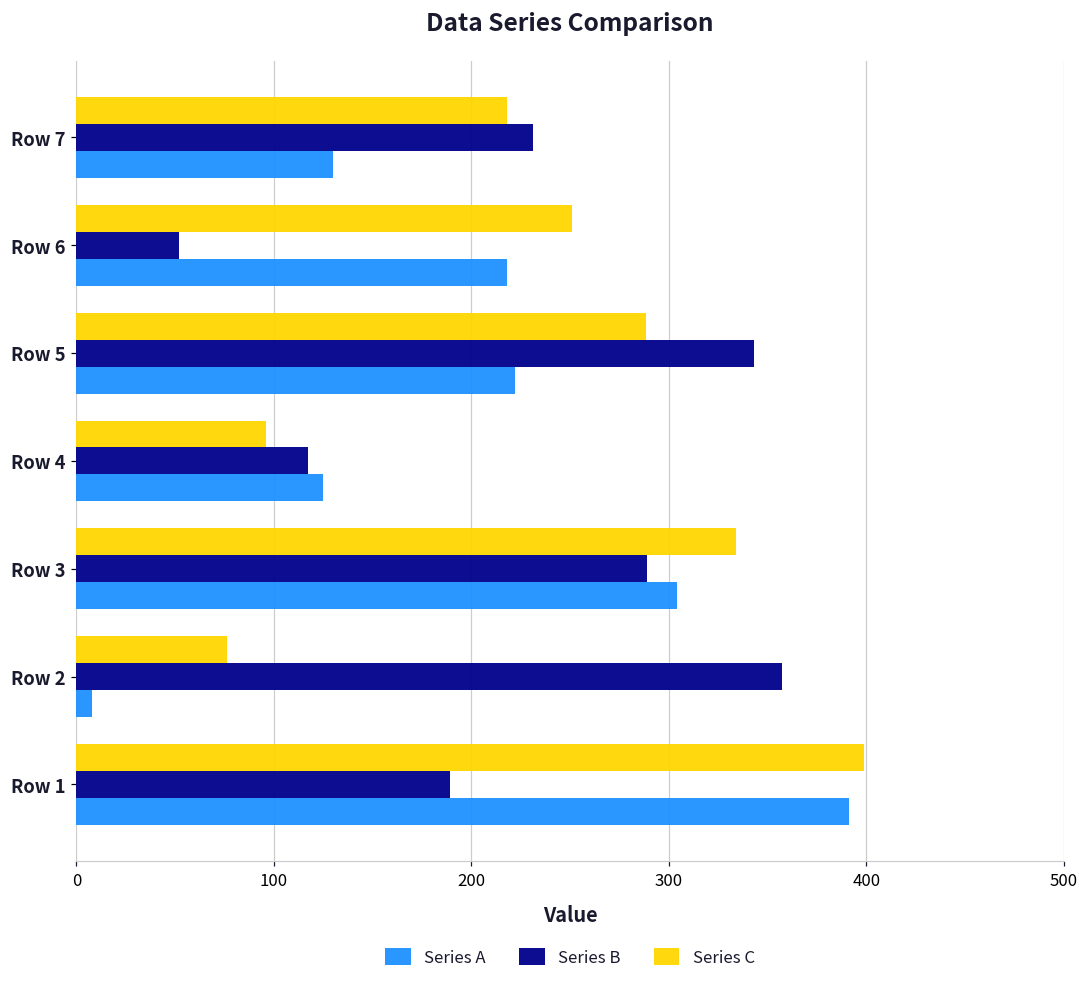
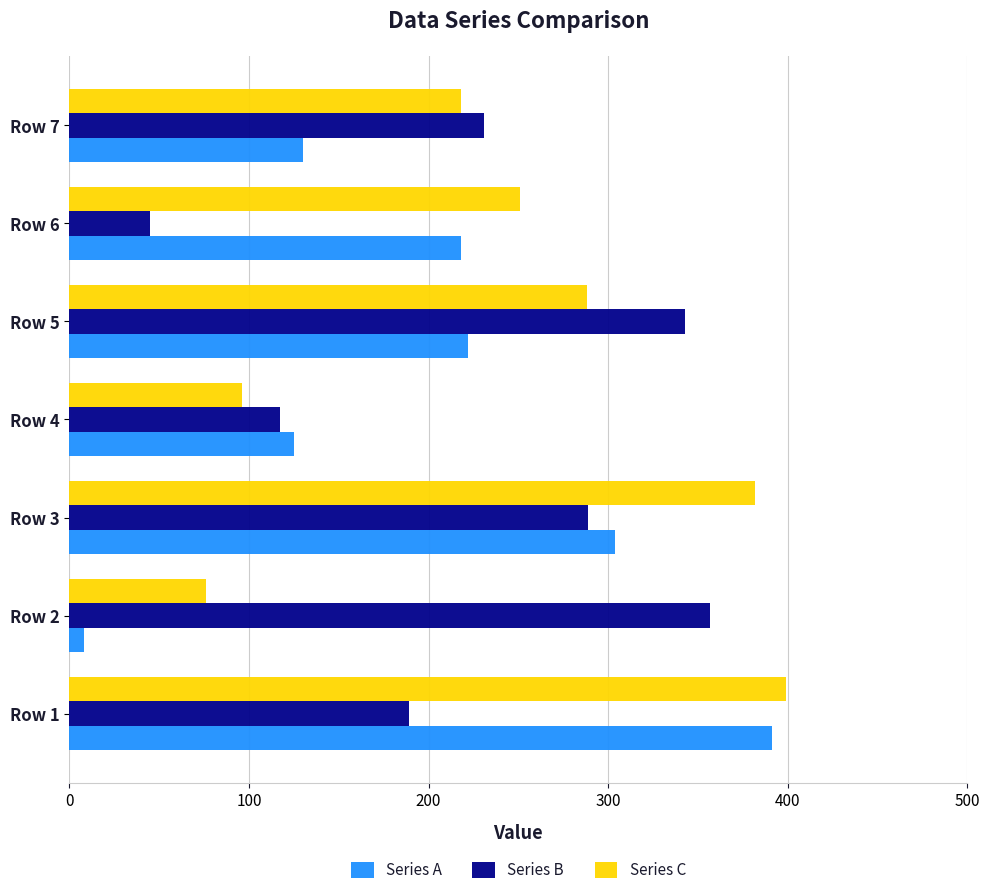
  {
    "Series A": {
      "Row 7": 130,
      "Row 6": 218,
      "Row 5": 222,
      "Row 4": 125,
      "Row 3": 304,
      "Row 2": 8,
      "Row 1": 391
    },
    "Series B": {
      "Row 7": 231,
-     "Row 6": 52,
+     "Row 6": 45,
      "Row 5": 343,
      "Row 4": 117,
      "Row 3": 289,
      "Row 2": 357,
      "Row 1": 189
    },
    "Series C": {
      "Row 7": 218,
      "Row 6": 251,
      "Row 5": 288,
      "Row 4": 96,
-     "Row 3": 334,
+     "Row 3": 382,
      "Row 2": 76,
      "Row 1": 399
    }
  }
